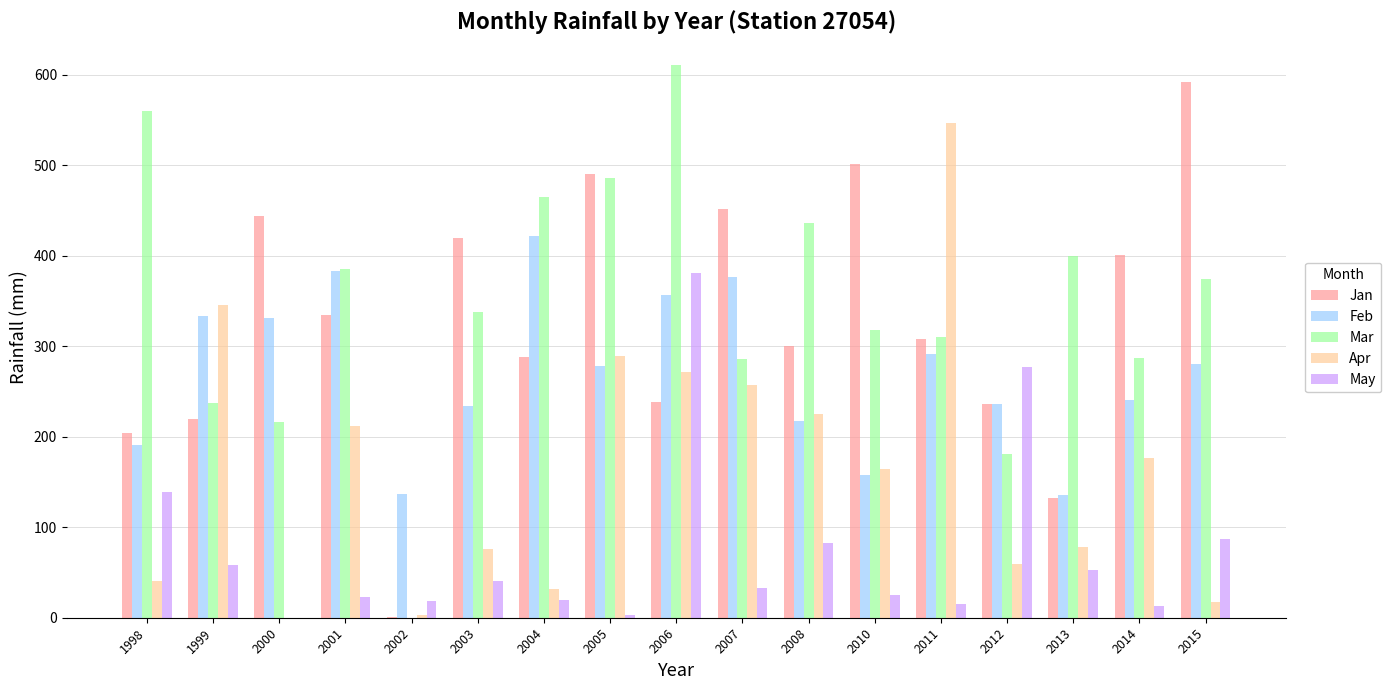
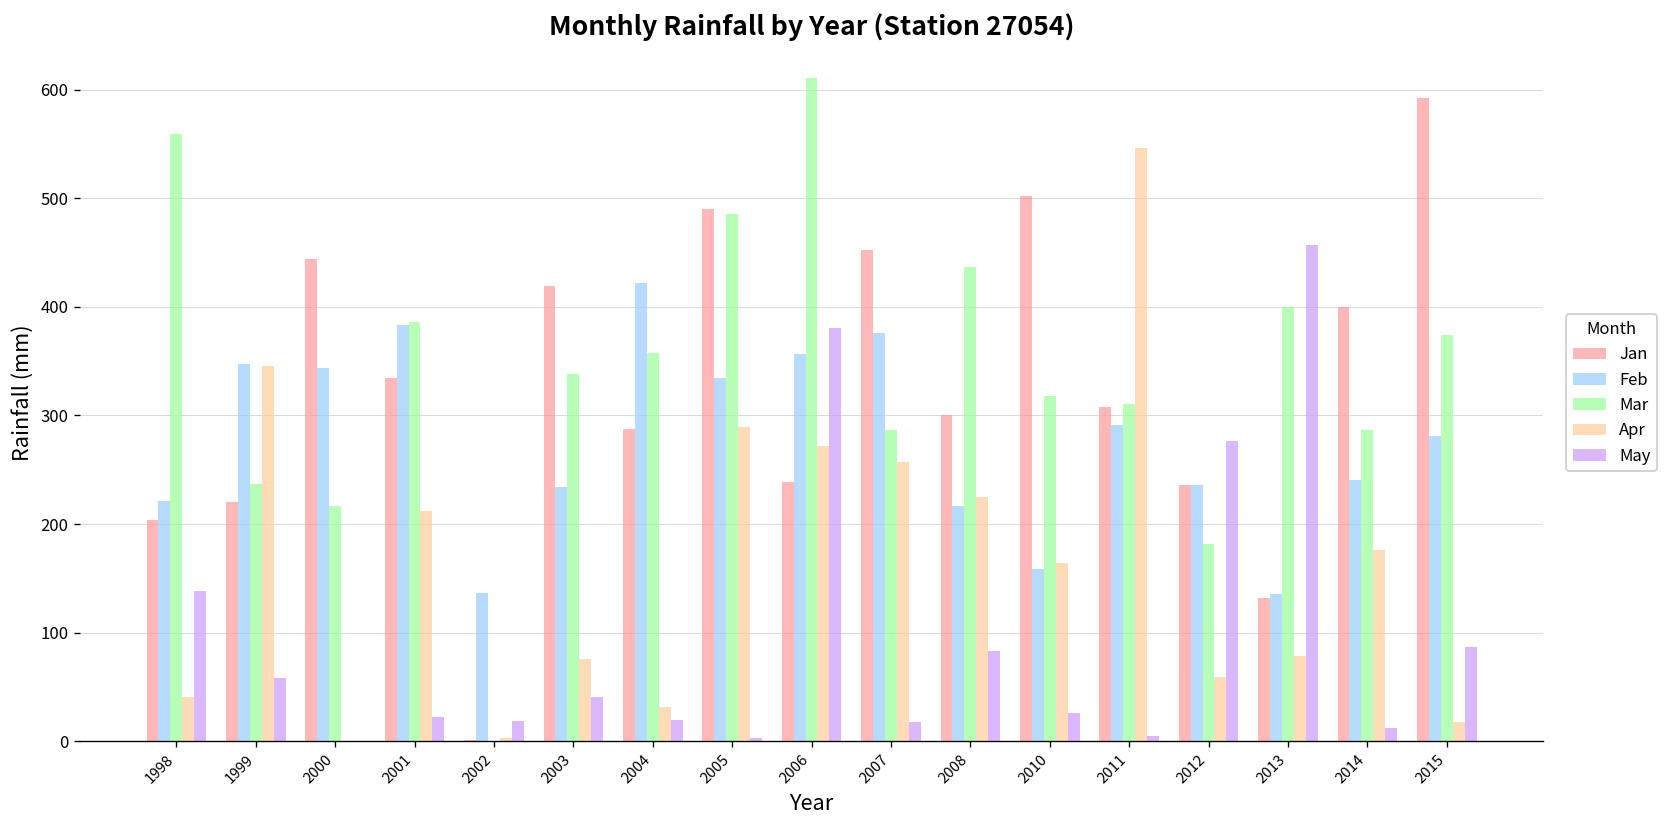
  {
    "Feb": {
-     "1998": 190,
-     "1999": 330,
-     "2000": 330,
+     "1998": 220,
+     "1999": 350,
+     "2000": 340,
      "2001": 380,
      "2002": 140,
      "2003": 230,
      "2004": 420,
-     "2005": 280,
+     "2005": 330,
      "2006": 360,
      "2007": 380,
      "2008": 220,
      "2010": 160,
      "2011": 290,
      "2012": 240,
      "2013": 140,
      "2014": 240,
      "2015": 280
    },
    "Mar": {
      "1998": 560,
      "1999": 240,
      "2000": 220,
      "2001": 390,
      "2002": 0,
      "2003": 340,
-     "2004": 460,
+     "2004": 360,
      "2005": 490,
      "2006": 610,
      "2007": 290,
      "2008": 440,
      "2010": 320,
      "2011": 310,
      "2012": 180,
      "2013": 400,
      "2014": 290,
      "2015": 370
    },
    "May": {
      "1998": 140,
      "1999": 60,
      "2000": 0,
      "2001": 20,
      "2002": 20,
      "2003": 40,
      "2004": 20,
      "2005": 0,
      "2006": 380,
-     "2007": 30,
+     "2007": 20,
      "2008": 80,
      "2010": 30,
-     "2011": 20,
+     "2011": 10,
      "2012": 280,
-     "2013": 50,
+     "2013": 460,
      "2014": 10,
      "2015": 90
    }
  }
